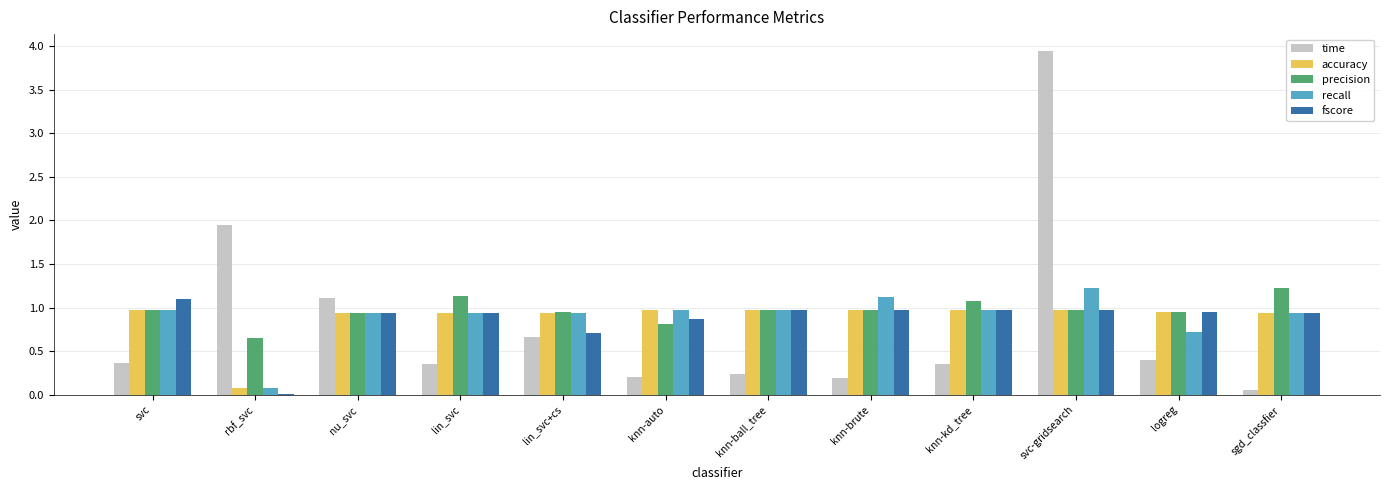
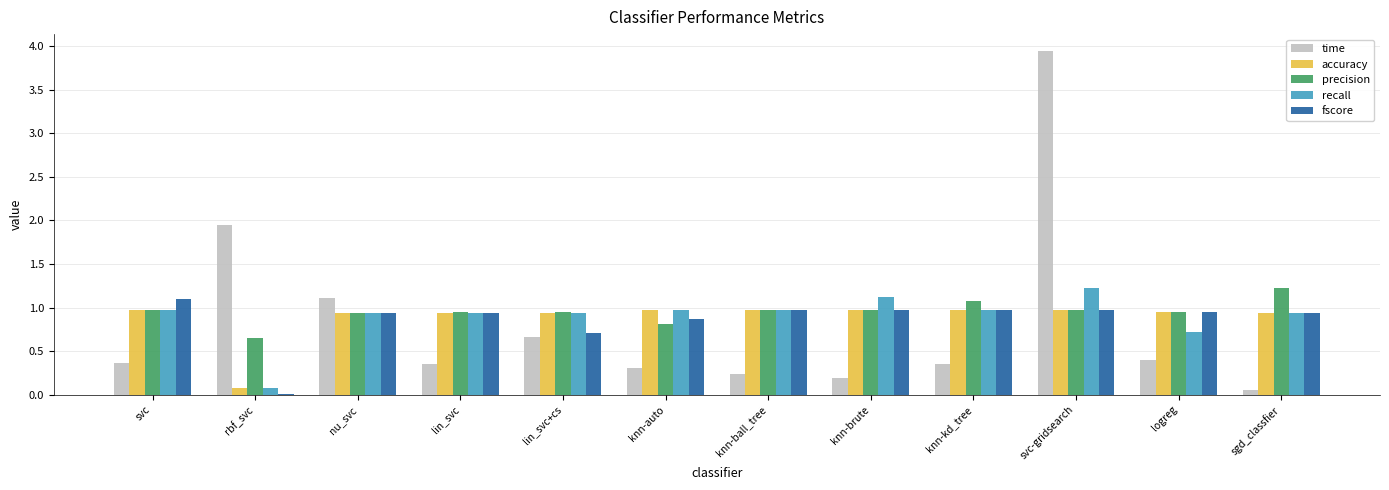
  {
    "time": {
      "svc": 0.4,
      "rbf_svc": 1.9,
      "nu_svc": 1.1,
      "lin_svc": 0.4,
      "lin_svc+cs": 0.7,
-     "knn-auto": 0.2,
+     "knn-auto": 0.3,
      "knn-ball_tree": 0.2,
      "knn-brute": 0.2,
      "knn-kd_tree": 0.4,
      "svc-gridsearch": 3.9,
      "logreg": 0.4,
      "sgd_classfier": 0.0
    },
    "accuracy": {
      "svc": 1.0,
      "rbf_svc": 0.1,
      "nu_svc": 0.9,
      "lin_svc": 0.9,
      "lin_svc+cs": 0.9,
      "knn-auto": 1.0,
      "knn-ball_tree": 1.0,
      "knn-brute": 1.0,
      "knn-kd_tree": 1.0,
      "svc-gridsearch": 1.0,
      "logreg": 1.0,
      "sgd_classfier": 0.9
    },
    "precision": {
      "svc": 1.0,
      "rbf_svc": 0.7,
      "nu_svc": 0.9,
-     "lin_svc": 1.1,
+     "lin_svc": 0.9,
      "lin_svc+cs": 0.9,
      "knn-auto": 0.8,
      "knn-ball_tree": 1.0,
      "knn-brute": 1.0,
      "knn-kd_tree": 1.1,
      "svc-gridsearch": 1.0,
      "logreg": 1.0,
      "sgd_classfier": 1.2
    },
    "recall": {
      "svc": 1.0,
      "rbf_svc": 0.1,
      "nu_svc": 0.9,
      "lin_svc": 0.9,
      "lin_svc+cs": 0.9,
      "knn-auto": 1.0,
      "knn-ball_tree": 1.0,
      "knn-brute": 1.1,
      "knn-kd_tree": 1.0,
      "svc-gridsearch": 1.2,
      "logreg": 0.7,
      "sgd_classfier": 0.9
    },
    "fscore": {
      "svc": 1.1,
      "nu_svc": 0.9,
      "lin_svc": 0.9,
      "lin_svc+cs": 0.7,
      "knn-auto": 0.9,
      "knn-ball_tree": 1.0,
      "knn-brute": 1.0,
      "knn-kd_tree": 1.0,
      "svc-gridsearch": 1.0,
      "logreg": 1.0,
      "sgd_classfier": 0.9
    }
  }
